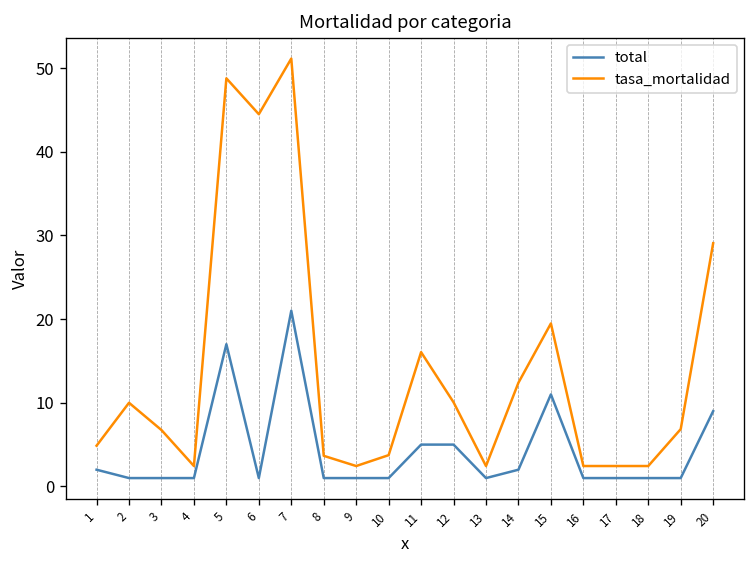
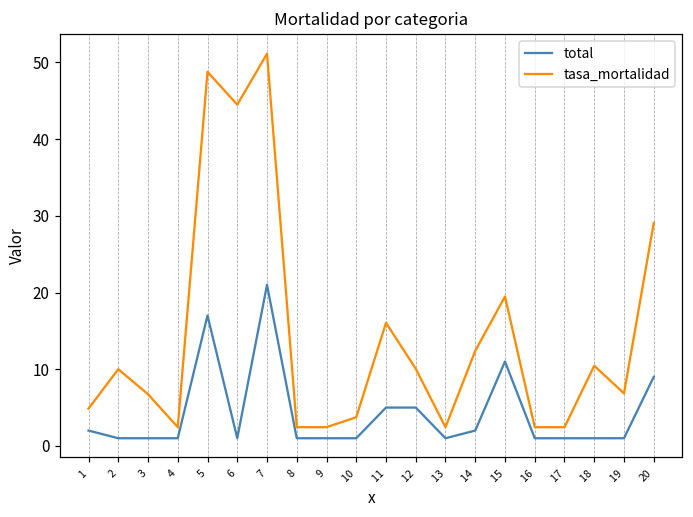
  {
    "total": {
      "1": 2,
      "2": 1,
      "3": 1,
      "4": 1,
      "5": 17,
      "6": 1,
      "7": 21,
      "8": 1,
      "9": 1,
      "10": 1,
      "11": 5,
      "12": 5,
      "13": 1,
      "14": 2,
      "15": 11,
      "16": 1,
      "17": 1,
      "18": 1,
      "19": 1,
      "20": 9
    },
    "tasa_mortalidad": {
      "1": 5,
      "2": 10,
      "3": 7,
      "4": 2,
      "5": 49,
      "6": 44,
      "7": 51,
-     "8": 4,
+     "8": 2,
      "9": 2,
      "10": 4,
      "11": 16,
      "12": 10,
      "13": 2,
      "14": 12,
      "15": 19,
      "16": 2,
      "17": 2,
-     "18": 2,
+     "18": 10,
      "19": 7,
      "20": 29
    }
  }
